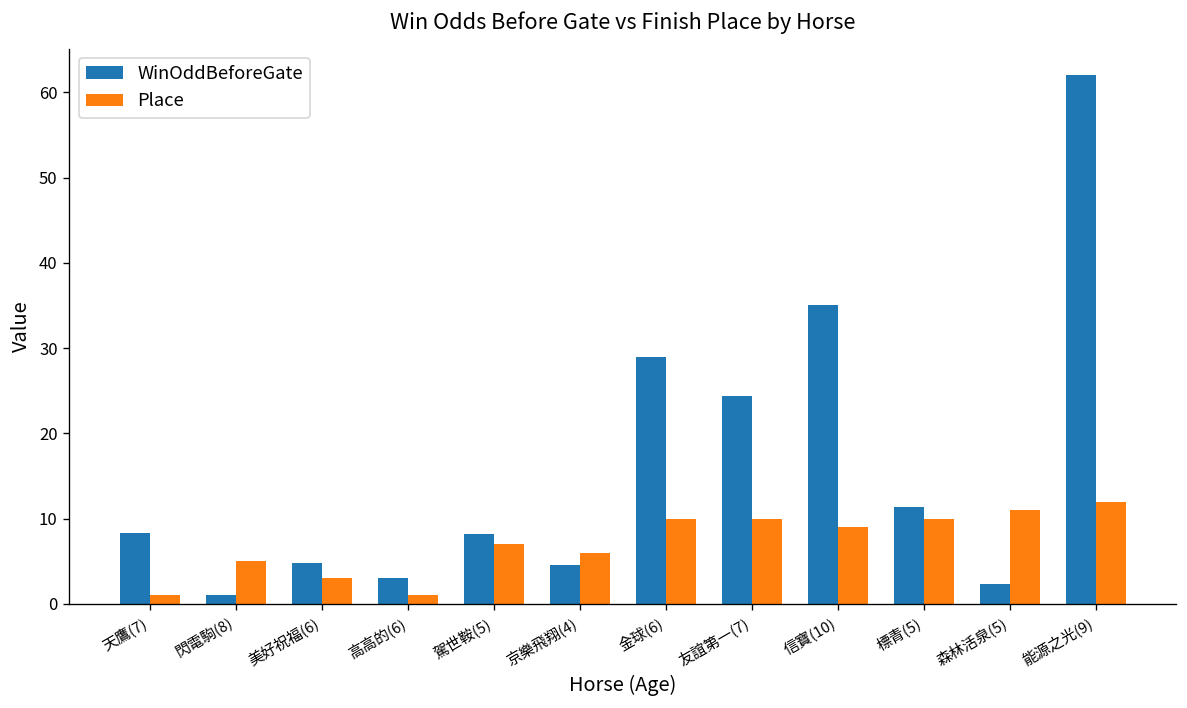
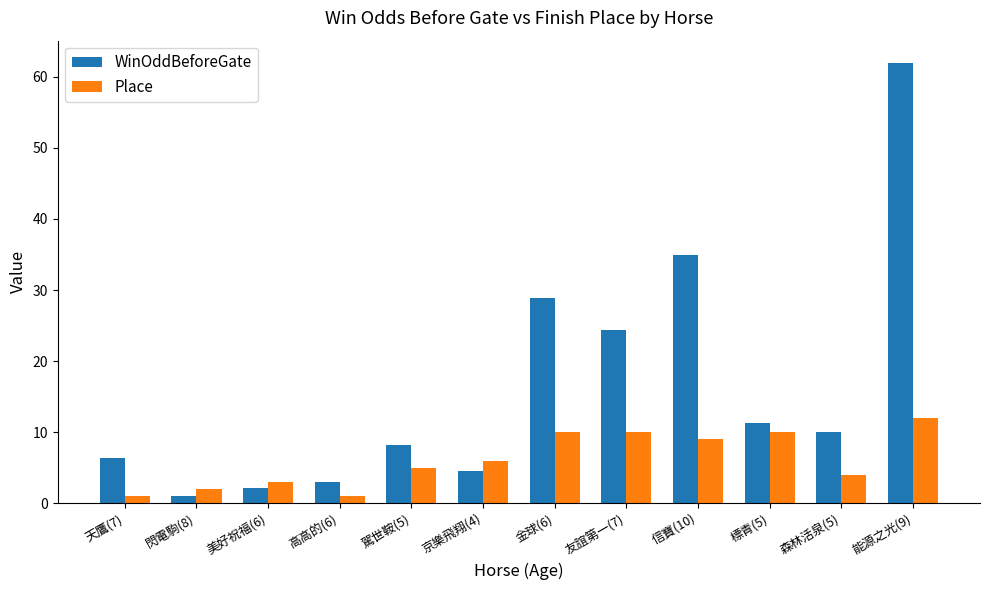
  {
    "WinOddBeforeGate": {
-     "天鷹(7)": 8,
+     "天鷹(7)": 6,
      "閃電駒(8)": 1,
-     "美好祝福(6)": 5,
+     "美好祝福(6)": 2,
      "高高的(6)": 3,
      "駕世鞍(5)": 8,
      "京樂飛翔(4)": 5,
      "金球(6)": 29,
      "友誼第一(7)": 24,
      "信寶(10)": 35,
      "標青(5)": 11,
-     "森林活泉(5)": 2,
+     "森林活泉(5)": 10,
      "能源之光(9)": 62
    },
    "Place": {
      "天鷹(7)": 1,
-     "閃電駒(8)": 5,
+     "閃電駒(8)": 2,
      "美好祝福(6)": 3,
      "高高的(6)": 1,
-     "駕世鞍(5)": 7,
+     "駕世鞍(5)": 5,
      "京樂飛翔(4)": 6,
      "金球(6)": 10,
      "友誼第一(7)": 10,
      "信寶(10)": 9,
      "標青(5)": 10,
-     "森林活泉(5)": 11,
+     "森林活泉(5)": 4,
      "能源之光(9)": 12
    }
  }
